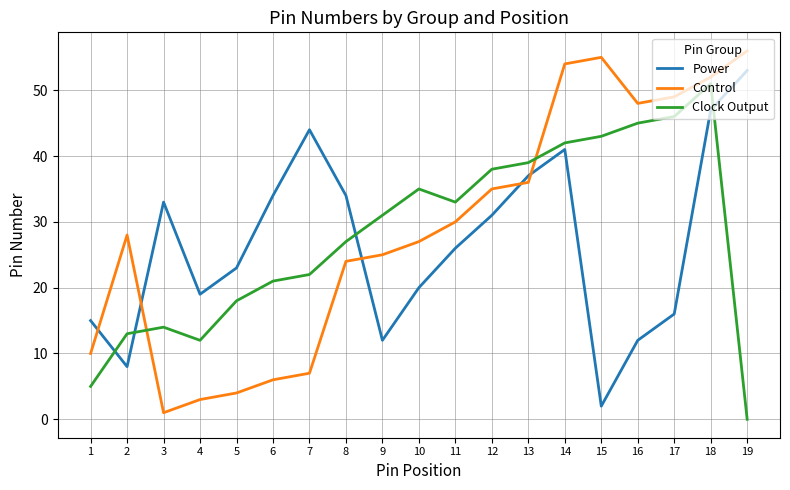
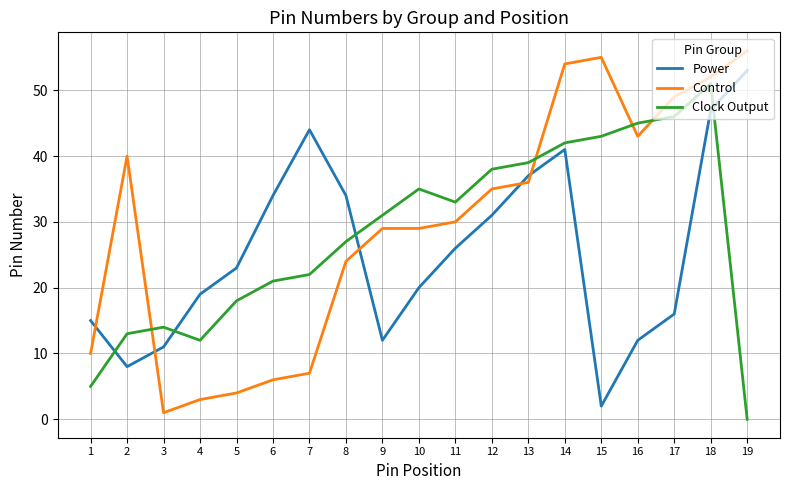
  {
    "Power": {
      "1": 15,
      "2": 8,
-     "3": 33,
+     "3": 11,
      "4": 19,
      "5": 23,
      "6": 34,
      "7": 44,
      "8": 34,
      "9": 12,
      "10": 20,
      "11": 26,
      "12": 31,
      "13": 37,
      "14": 41,
      "15": 2,
      "16": 12,
      "17": 16
    },
    "Control": {
      "1": 10,
-     "2": 28,
+     "2": 40,
      "3": 1,
      "4": 3,
      "5": 4,
      "6": 6,
      "7": 7,
      "8": 24,
-     "9": 25,
-     "10": 27,
+     "9": 29,
+     "10": 29,
      "11": 30,
      "12": 35,
      "13": 36,
      "14": 54,
      "15": 55,
-     "16": 48
+     "16": 43
    },
    "Clock Output": {
      "1": 5,
      "2": 13,
      "3": 14,
      "4": 12,
      "5": 18,
      "6": 21,
      "7": 22,
      "8": 27,
      "9": 31,
      "10": 35,
      "11": 33,
      "12": 38,
      "13": 39,
      "14": 42,
      "15": 43,
      "16": 45,
      "19": 0
    }
  }
